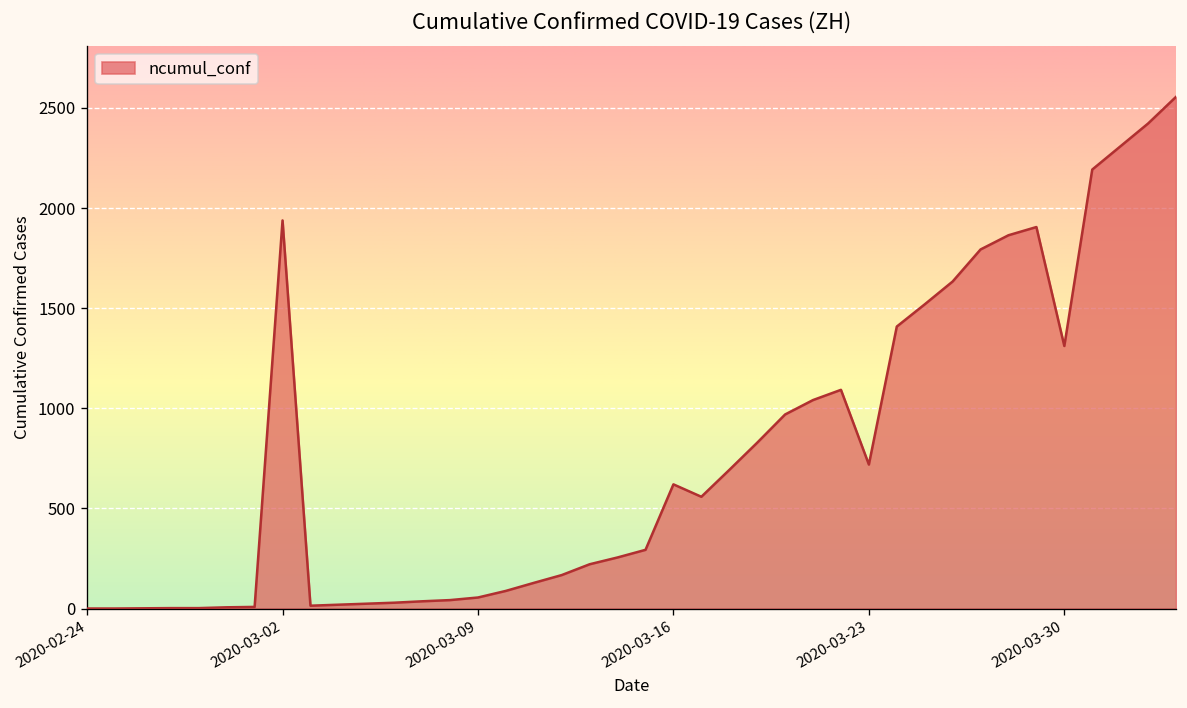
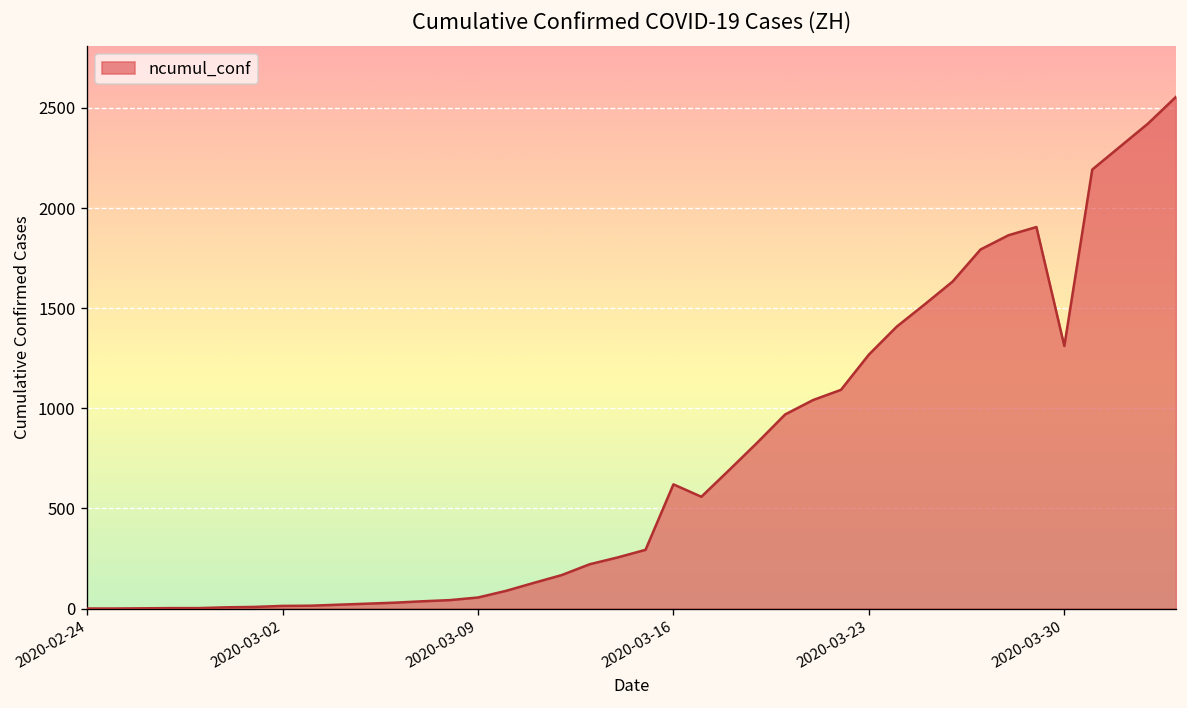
  {
    "2020-02-24": 0,
-   "2020-03-02": 1940,
+   "2020-03-02": 10,
    "2020-03-09": 60,
    "2020-03-16": 620,
-   "2020-03-23": 720,
+   "2020-03-23": 1270,
    "2020-03-30": 1310
  }
